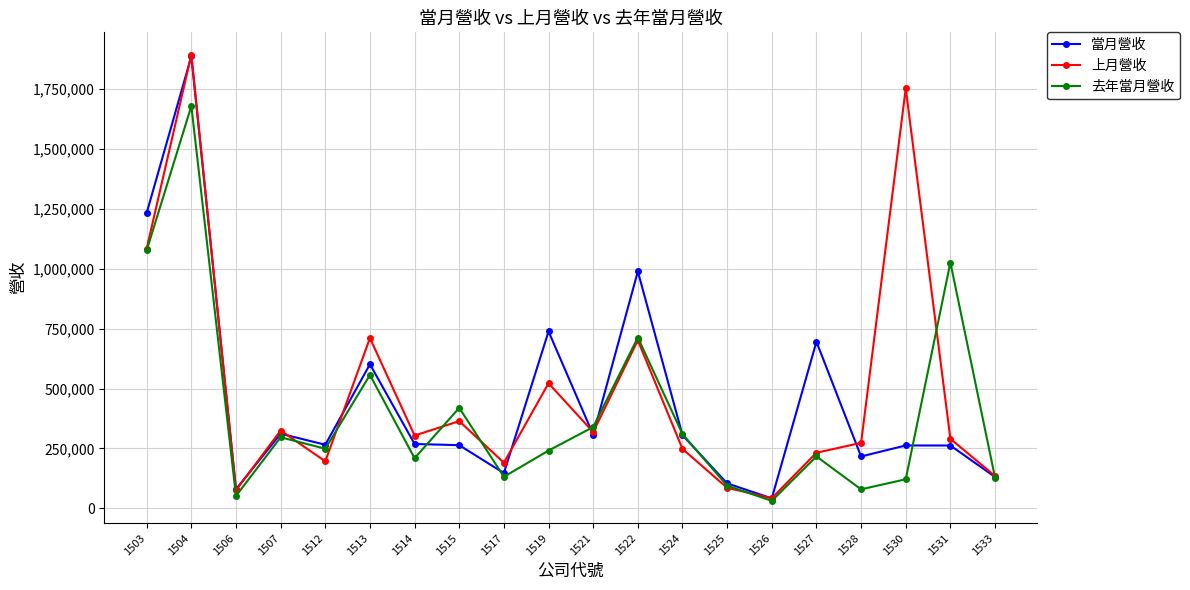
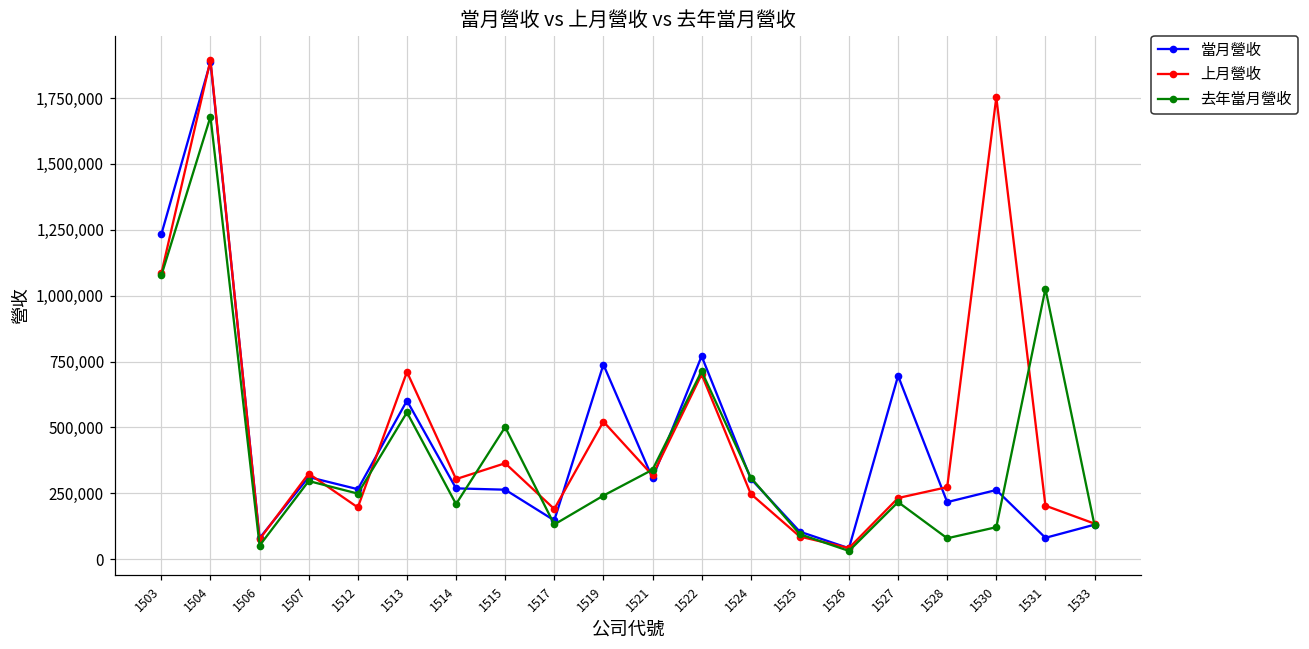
  {
    "當月營收": {
      "1503": "1,230,000",
      "1507": "310,000",
      "1512": "270,000",
      "1513": "600,000",
      "1514": "270,000",
      "1515": "260,000",
      "1517": "150,000",
      "1519": "740,000",
      "1521": "310,000",
-     "1522": "990,000",
+     "1522": "770,000",
      "1527": "700,000",
      "1528": "220,000",
      "1530": "260,000",
-     "1531": "260,000"
+     "1531": "80,000"
    },
    "上月營收": {
      "1507": "320,000",
      "1512": "200,000",
      "1513": "710,000",
      "1514": "300,000",
      "1515": "360,000",
      "1517": "190,000",
      "1519": "520,000",
      "1521": "320,000",
      "1522": "700,000",
      "1524": "250,000",
      "1527": "230,000",
      "1528": "270,000",
      "1530": "1,750,000",
-     "1531": "290,000"
+     "1531": "200,000"
    },
    "去年當月營收": {
      "1504": "1,680,000",
      "1506": "50,000",
      "1507": "300,000",
      "1512": "250,000",
      "1513": "560,000",
      "1514": "210,000",
-     "1515": "420,000",
+     "1515": "500,000",
      "1517": "130,000",
      "1519": "240,000",
      "1521": "340,000",
      "1522": "710,000",
      "1527": "220,000",
      "1528": "80,000",
      "1530": "120,000",
      "1531": "1,030,000"
    }
  }
